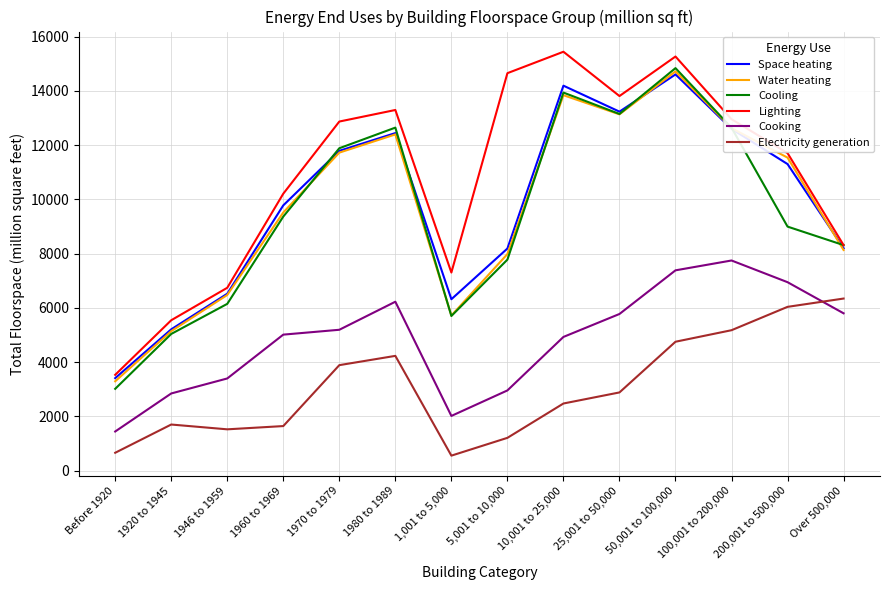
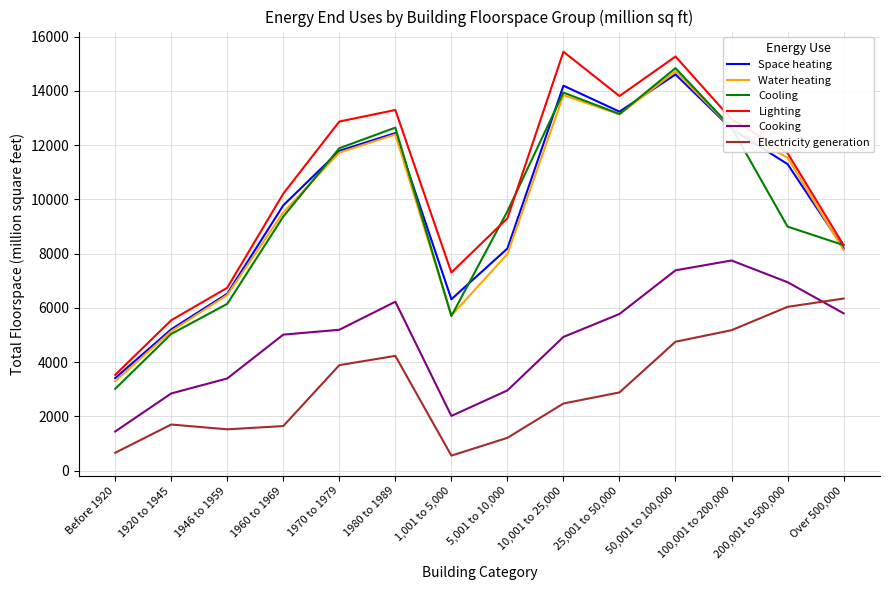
  {
    "Space heating": {
      "Before 1920": 3400,
      "1960 to 1969": 9800,
      "1,001 to 5,000": 6300,
      "5,001 to 10,000": 8200,
      "10,001 to 25,000": 14200,
      "50,001 to 100,000": 14600,
      "200,001 to 500,000": 11300
    },
    "Water heating": {
      "Before 1920": 3300,
      "1960 to 1969": 9500,
      "5,001 to 10,000": 8000,
      "10,001 to 25,000": 13800,
      "50,001 to 100,000": 14700,
      "200,001 to 500,000": 11500
    },
    "Cooling": {
      "Before 1920": 3000,
      "1920 to 1945": 5000,
      "1946 to 1959": 6200,
      "1960 to 1969": 9400,
      "1970 to 1979": 11900,
      "1980 to 1989": 12600,
-     "5,001 to 10,000": 7800,
+     "5,001 to 10,000": 9600,
      "10,001 to 25,000": 13900,
      "50,001 to 100,000": 14800,
      "200,001 to 500,000": 9000
    },
    "Lighting": {
      "Before 1920": 3500,
      "1920 to 1945": 5500,
      "1946 to 1959": 6700,
      "1960 to 1969": 10200,
      "1970 to 1979": 12900,
      "1980 to 1989": 13300,
      "1,001 to 5,000": 7300,
-     "5,001 to 10,000": 14700,
+     "5,001 to 10,000": 9300,
      "10,001 to 25,000": 15400,
      "25,001 to 50,000": 13800,
      "50,001 to 100,000": 15300,
      "200,001 to 500,000": 11700
    },
    "Cooking": {
      "Before 1920": 1400,
      "1920 to 1945": 2800,
      "1946 to 1959": 3400,
      "1960 to 1969": 5000,
      "1970 to 1979": 5200,
      "1980 to 1989": 6200,
      "1,001 to 5,000": 2000,
      "5,001 to 10,000": 3000,
      "10,001 to 25,000": 4900,
      "25,001 to 50,000": 5800,
      "50,001 to 100,000": 7400,
      "100,001 to 200,000": 7800,
      "200,001 to 500,000": 7000,
      "Over 500,000": 5800
    },
    "Electricity generation": {
      "Before 1920": 700,
      "1920 to 1945": 1700,
      "1946 to 1959": 1500,
      "1960 to 1969": 1600,
      "1970 to 1979": 3900,
      "1980 to 1989": 4200,
      "1,001 to 5,000": 600,
      "5,001 to 10,000": 1200,
      "10,001 to 25,000": 2500,
      "25,001 to 50,000": 2900,
      "50,001 to 100,000": 4800,
      "100,001 to 200,000": 5200,
      "200,001 to 500,000": 6000,
      "Over 500,000": 6300
    }
  }
